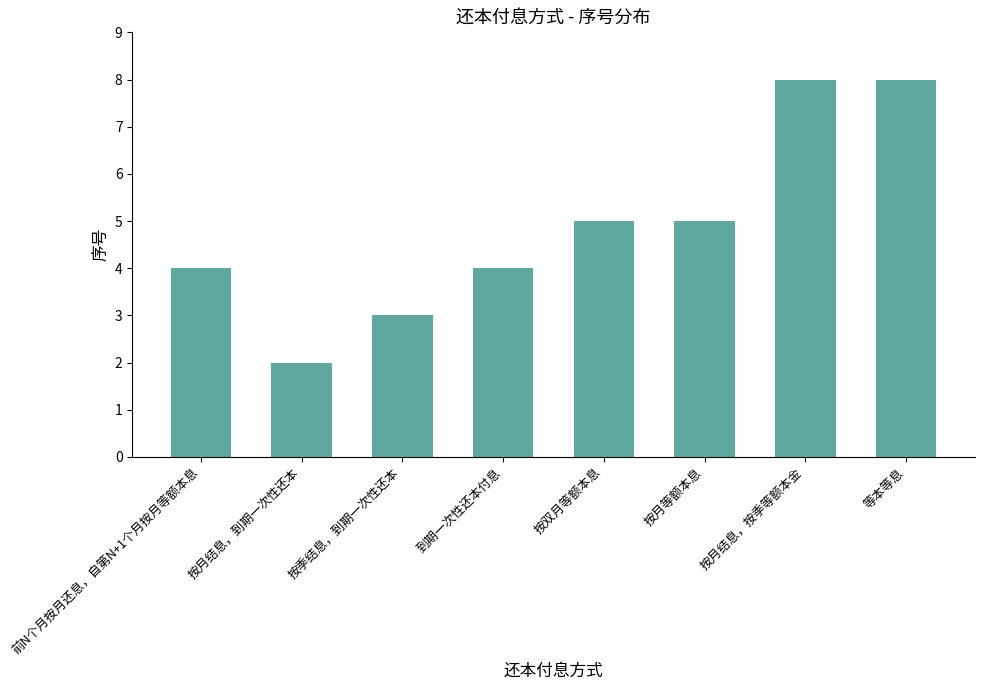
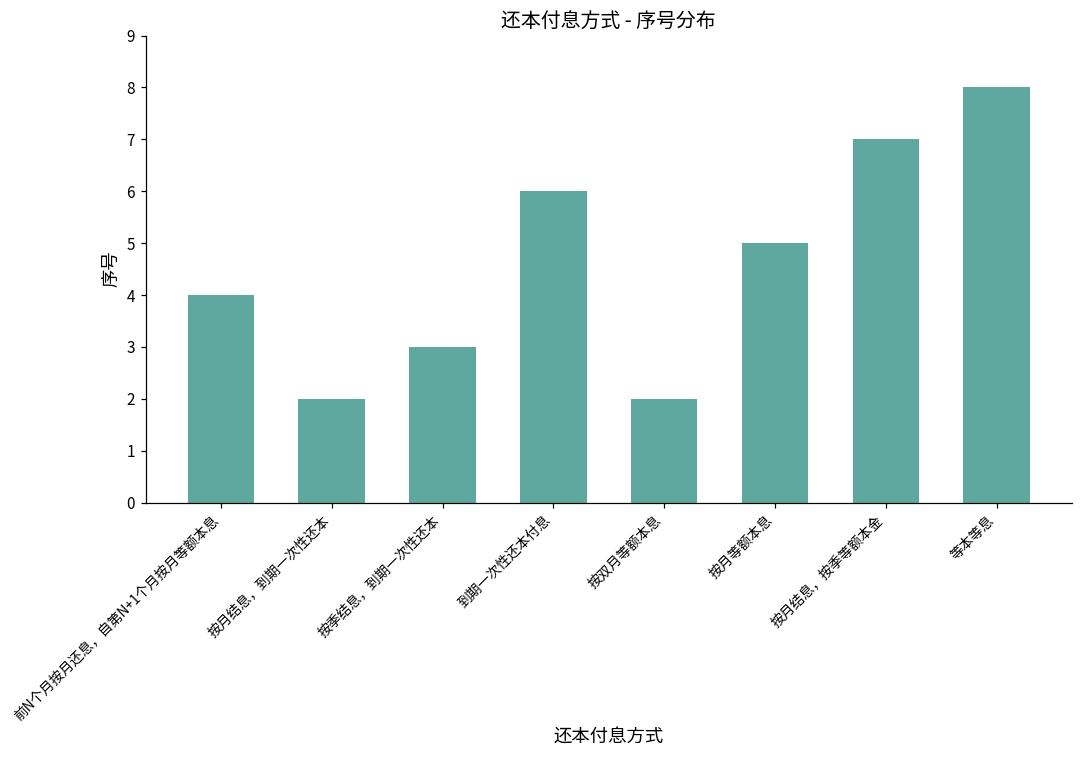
  {
    "前N个月按月还息，自第N+1个月按月等额本息": 4,
    "按月结息，到期一次性还本": 2,
    "按季结息，到期一次性还本": 3,
-   "到期一次性还本付息": 4,
-   "按双月等额本息": 5,
+   "到期一次性还本付息": 6,
+   "按双月等额本息": 2,
    "按月等额本息": 5,
-   "按月结息，按季等额本金": 8,
+   "按月结息，按季等额本金": 7,
    "等本等息": 8
  }
